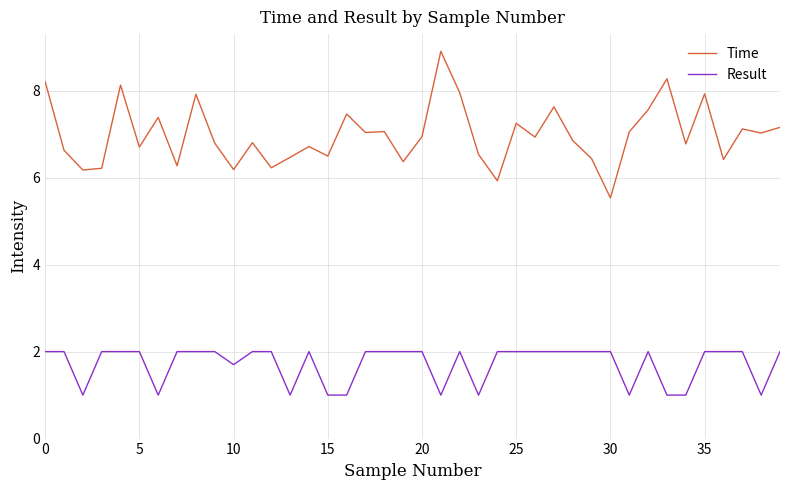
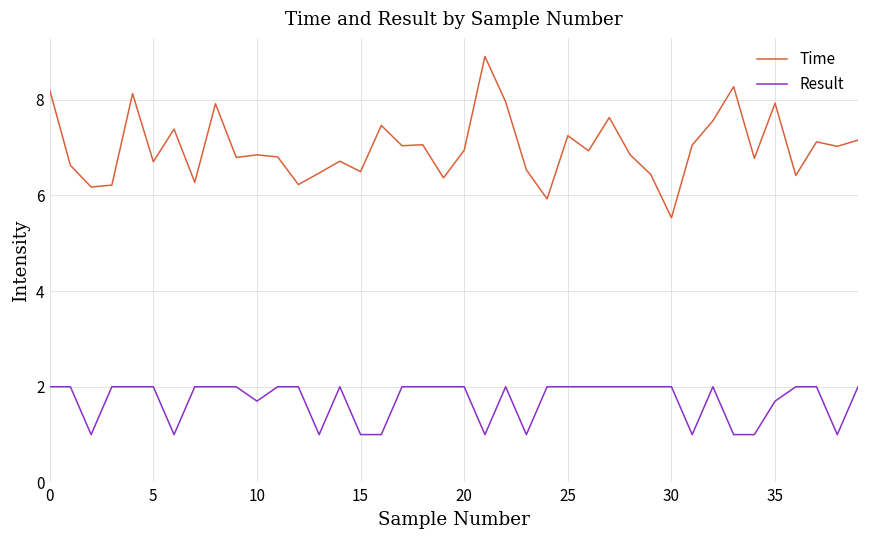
  {
    "Time": {
      "0": 8.2,
      "5": 6.7,
-     "10": 6.2,
+     "10": 6.8,
      "15": 6.5,
      "20": 6.9,
      "25": 7.2,
      "30": 5.5,
      "35": 7.9
    },
    "Result": {
      "0": 2.0,
      "5": 2.0,
      "10": 1.7,
      "15": 1.0,
      "20": 2.0,
      "25": 2.0,
      "30": 2.0,
-     "35": 2.0
+     "35": 1.7
    }
  }
